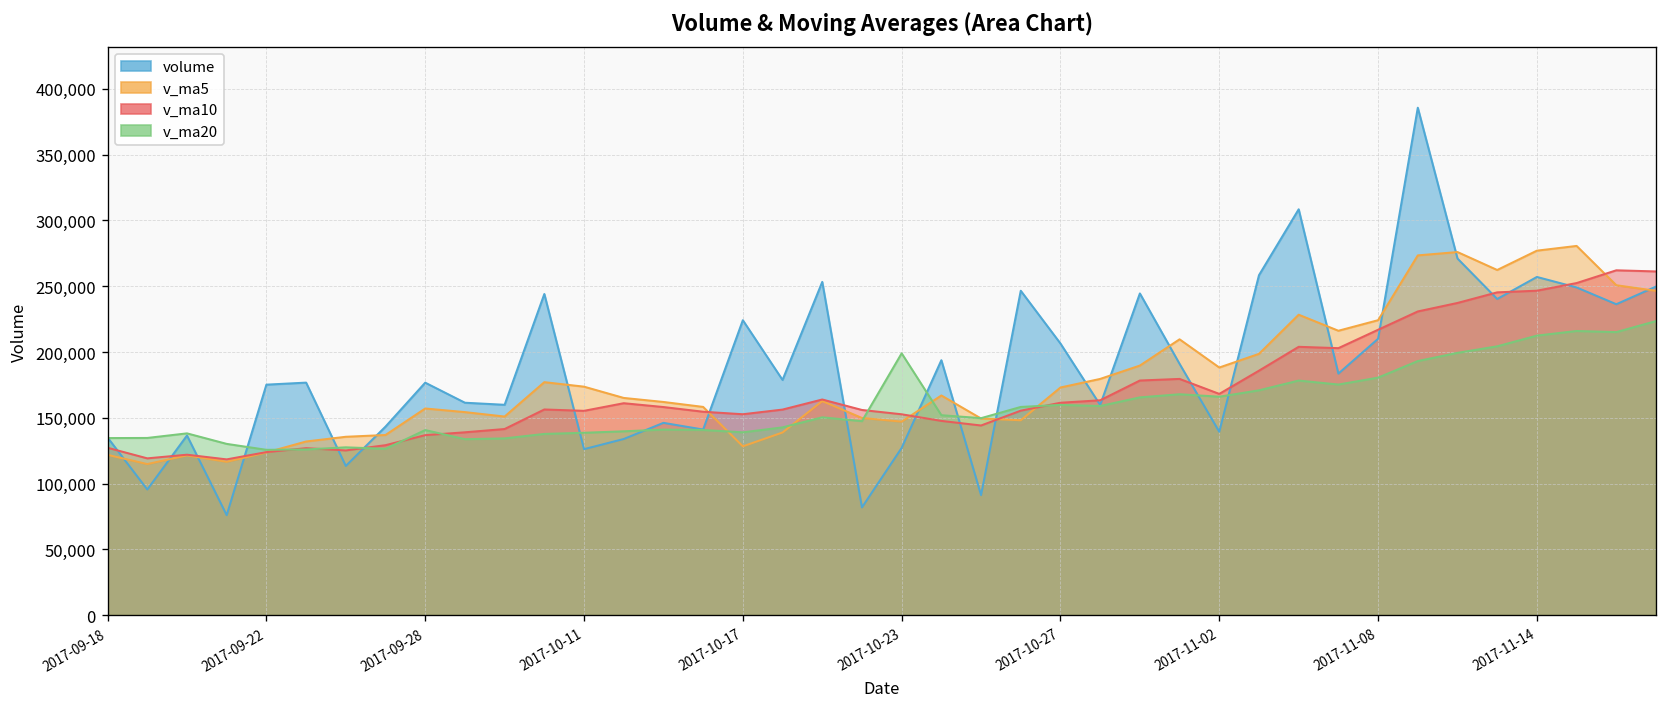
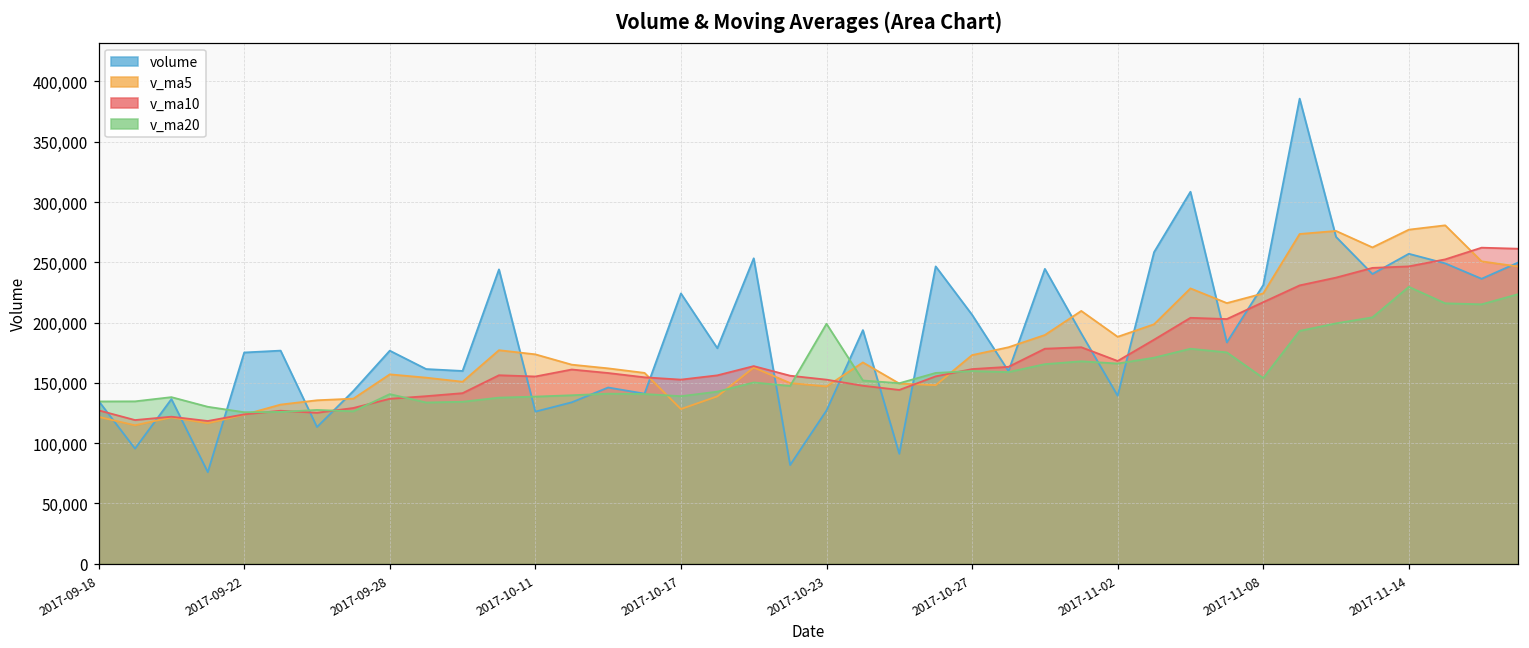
  {
    "volume": {
      "2017-09-22": "175,000",
      "2017-09-28": "177,000",
      "2017-10-11": "126,000",
      "2017-10-17": "224,000",
      "2017-10-23": "127,000",
      "2017-10-27": "206,000",
      "2017-11-02": "139,000",
-     "2017-11-08": "210,000",
+     "2017-11-08": "231,000",
      "2017-11-14": "257,000"
    },
    "v_ma20": {
      "2017-09-28": "141,000",
      "2017-10-11": "139,000",
      "2017-10-17": "139,000",
      "2017-10-23": "199,000",
-     "2017-11-08": "181,000",
-     "2017-11-14": "212,000"
+     "2017-11-08": "154,000",
+     "2017-11-14": "230,000"
    }
  }
